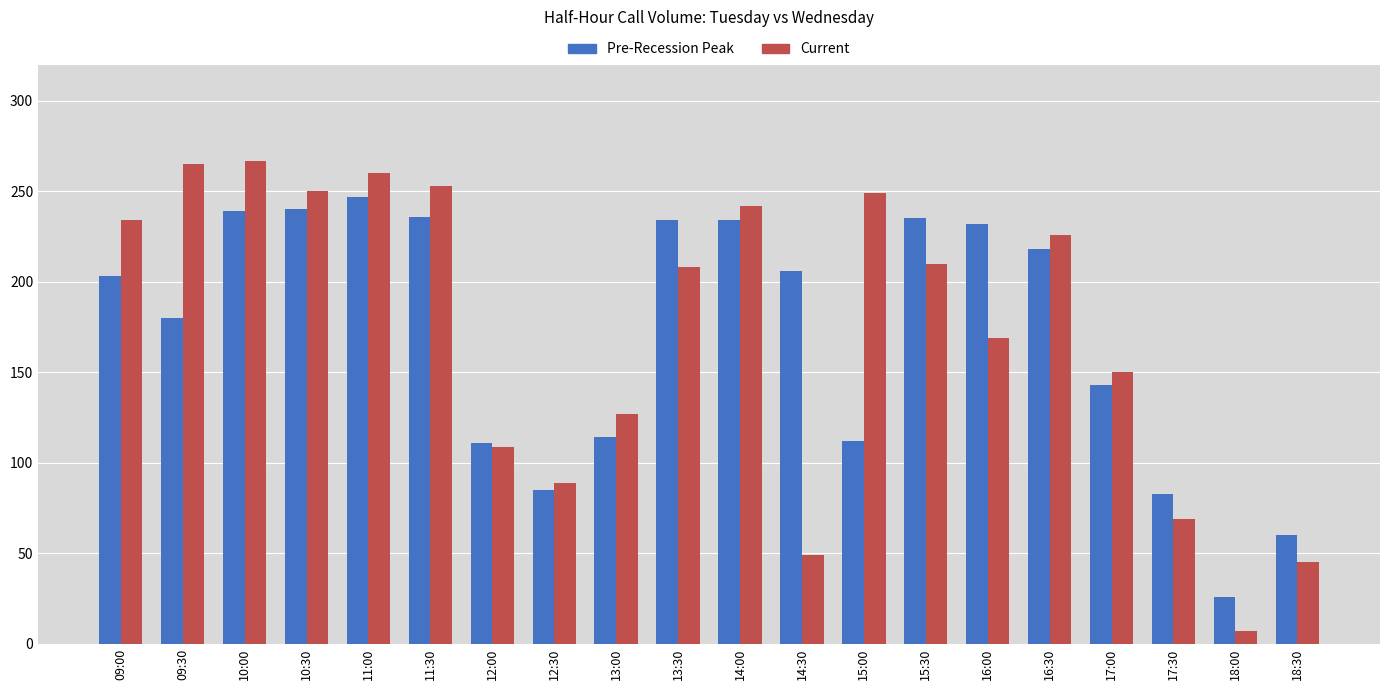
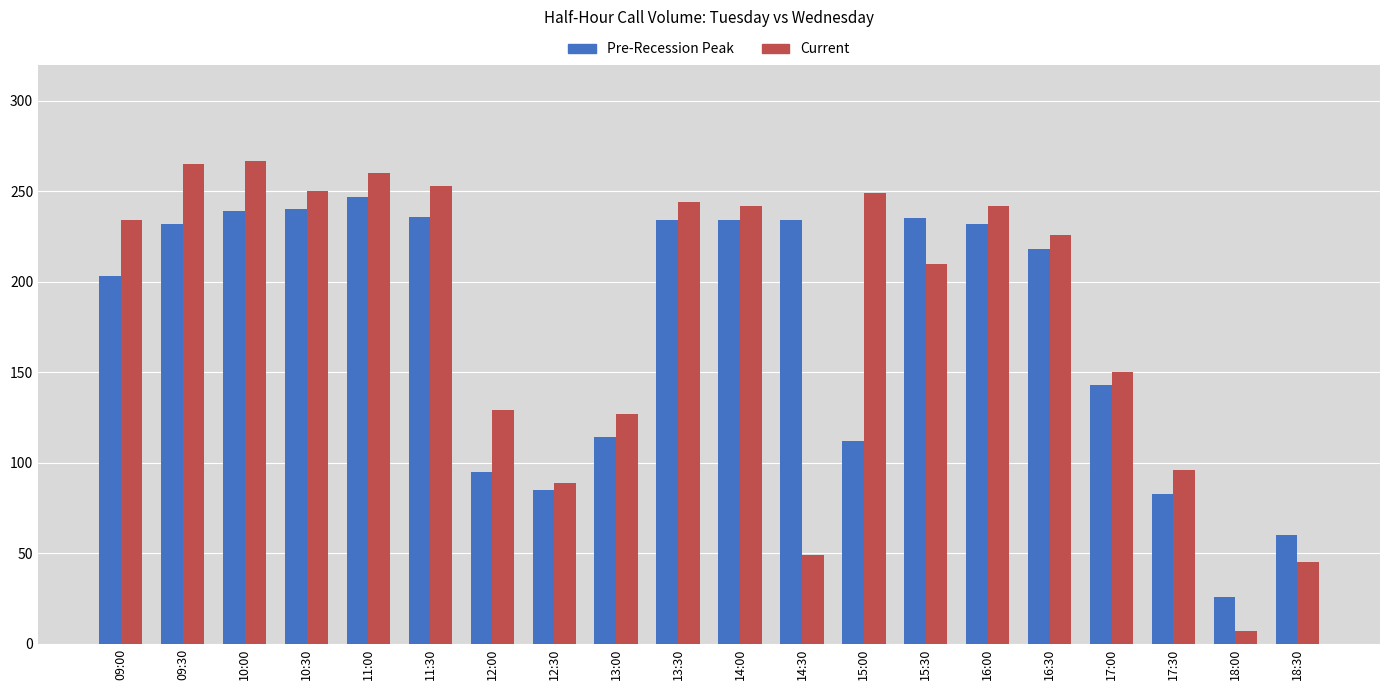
  {
    "Pre-Recession Peak": {
      "09:00": 203,
-     "09:30": 180,
+     "09:30": 232,
      "10:00": 239,
      "10:30": 240,
      "11:00": 247,
      "11:30": 236,
-     "12:00": 111,
+     "12:00": 95,
      "12:30": 85,
      "13:00": 114,
      "13:30": 234,
      "14:00": 234,
-     "14:30": 206,
+     "14:30": 234,
      "15:00": 112,
      "15:30": 235,
      "16:00": 232,
      "16:30": 218,
      "17:00": 143,
      "17:30": 83,
      "18:00": 26,
      "18:30": 60
    },
    "Current": {
      "09:00": 234,
      "09:30": 265,
      "10:00": 267,
      "10:30": 250,
      "11:00": 260,
      "11:30": 253,
-     "12:00": 109,
+     "12:00": 129,
      "12:30": 89,
      "13:00": 127,
-     "13:30": 208,
+     "13:30": 244,
      "14:00": 242,
      "14:30": 49,
      "15:00": 249,
      "15:30": 210,
-     "16:00": 169,
+     "16:00": 242,
      "16:30": 226,
      "17:00": 150,
-     "17:30": 69,
+     "17:30": 96,
      "18:00": 7,
      "18:30": 45
    }
  }
